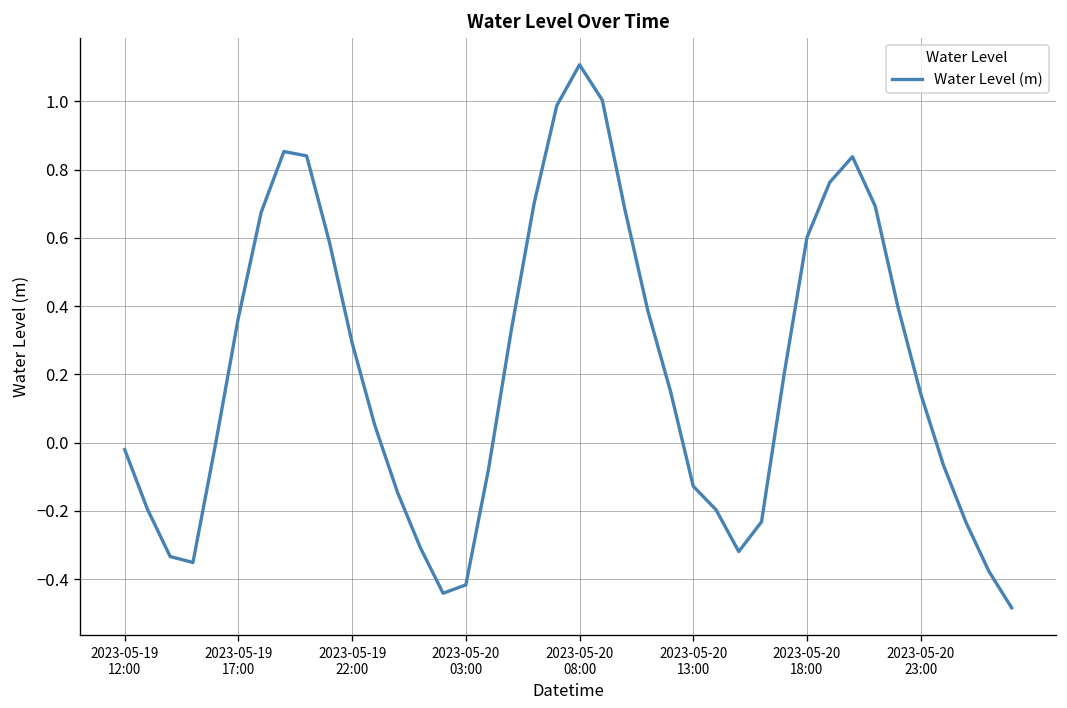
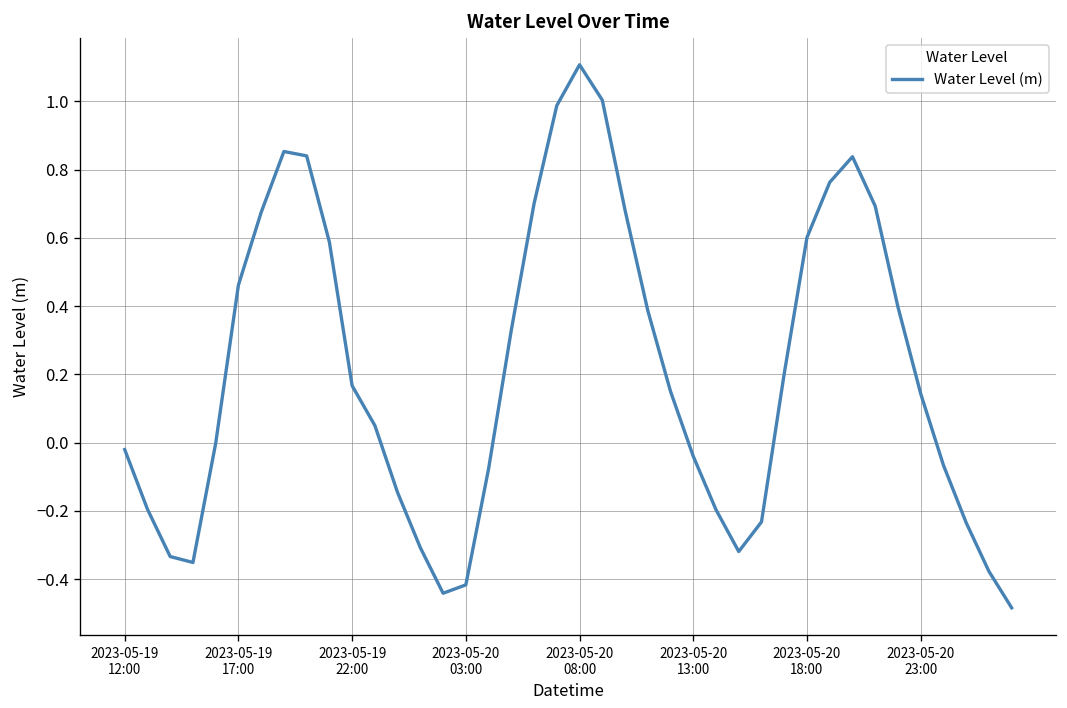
  {
    "2023-05-19 12:00": -0.02,
-   "2023-05-19 17:00": 0.37,
-   "2023-05-19 22:00": 0.29,
+   "2023-05-19 17:00": 0.46,
+   "2023-05-19 22:00": 0.17,
    "2023-05-20 03:00": -0.42,
    "2023-05-20 08:00": 1.11,
-   "2023-05-20 13:00": -0.13,
+   "2023-05-20 13:00": -0.04,
    "2023-05-20 18:00": 0.60,
    "2023-05-20 23:00": 0.14
  }
